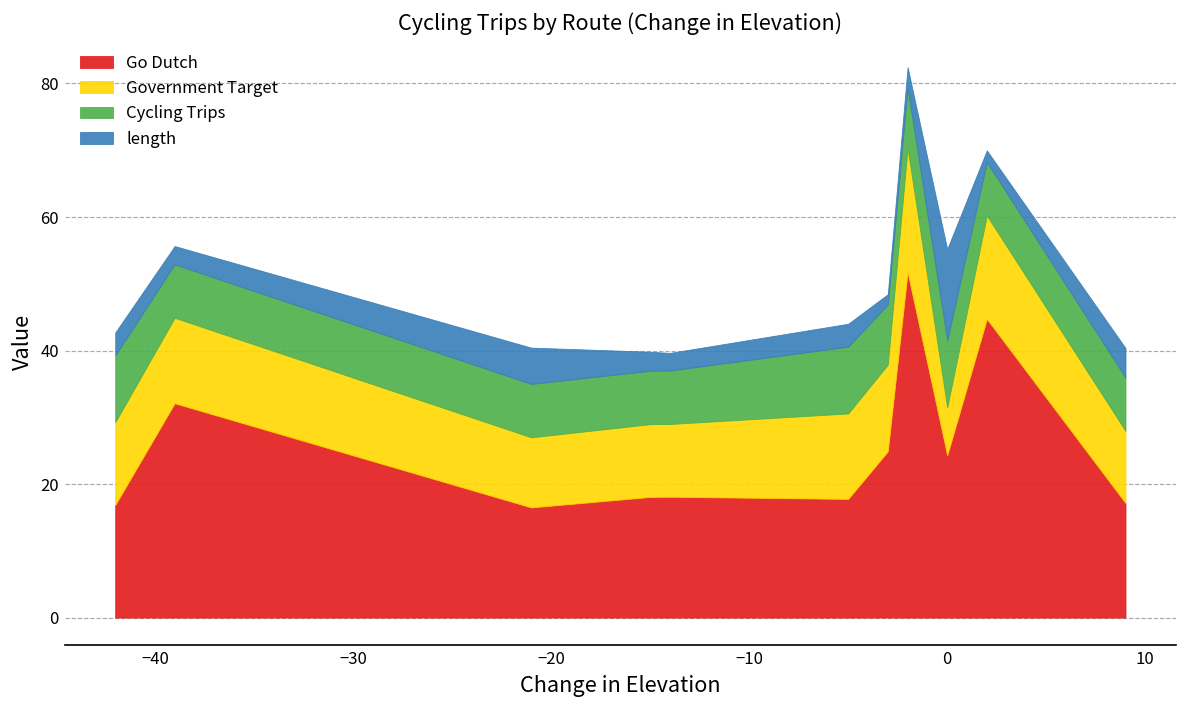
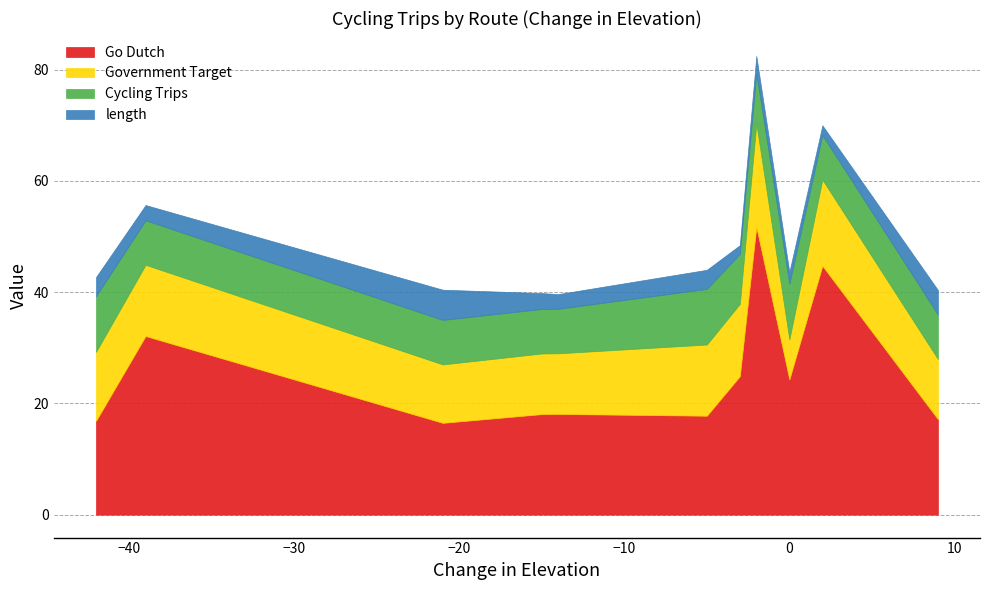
  {
    "Go Dutch": {
      "0": 24
    },
    "Government Target": {
      "0": 7
    },
    "Cycling Trips": {
      "0": 10
    },
    "length": {
-     "0": 14
+     "0": 2
    }
  }
